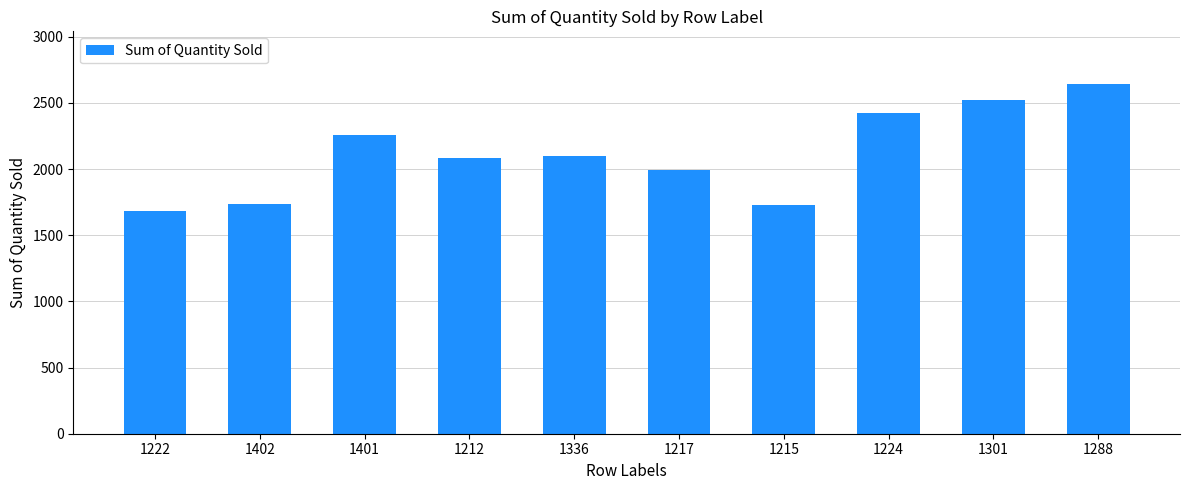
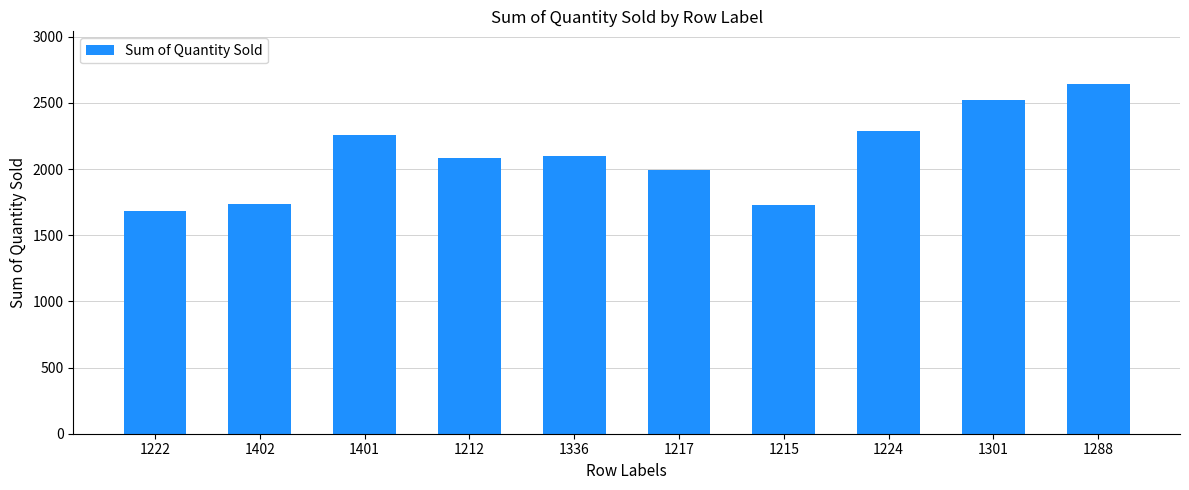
  {
    "1222": 1680,
    "1402": 1740,
    "1401": 2260,
    "1212": 2080,
    "1336": 2100,
    "1217": 2000,
    "1215": 1730,
-   "1224": 2420,
+   "1224": 2290,
    "1301": 2520,
    "1288": 2640
  }
